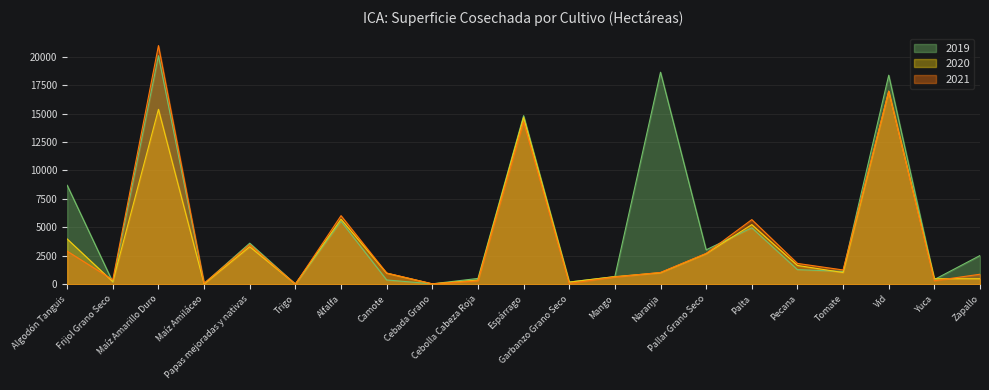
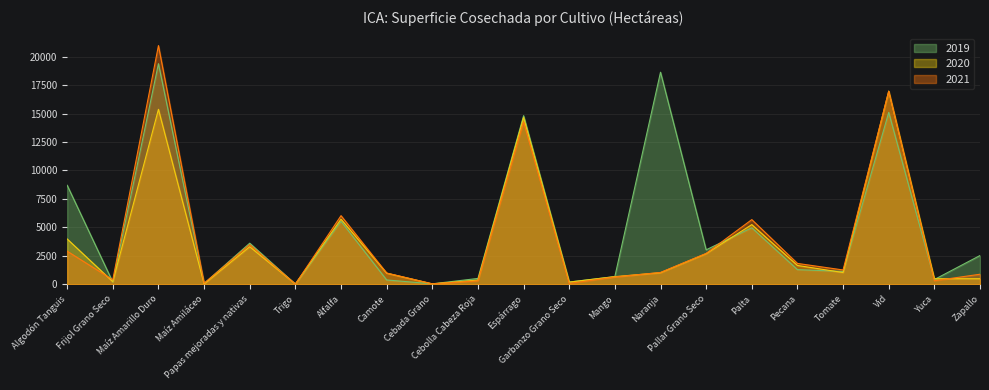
  {
    "2019": {
      "Algodón Tanguis": 8700,
-     "Maíz Amarillo Duro": 20100,
+     "Maíz Amarillo Duro": 19400,
      "Camote": 400,
      "Naranja": 18600,
      "Pallar Grano Seco": 3000,
      "Palta": 5000,
      "Pecana": 1300,
-     "Vid": 18400,
+     "Vid": 15100,
      "Zapallo": 2500
    }
  }
